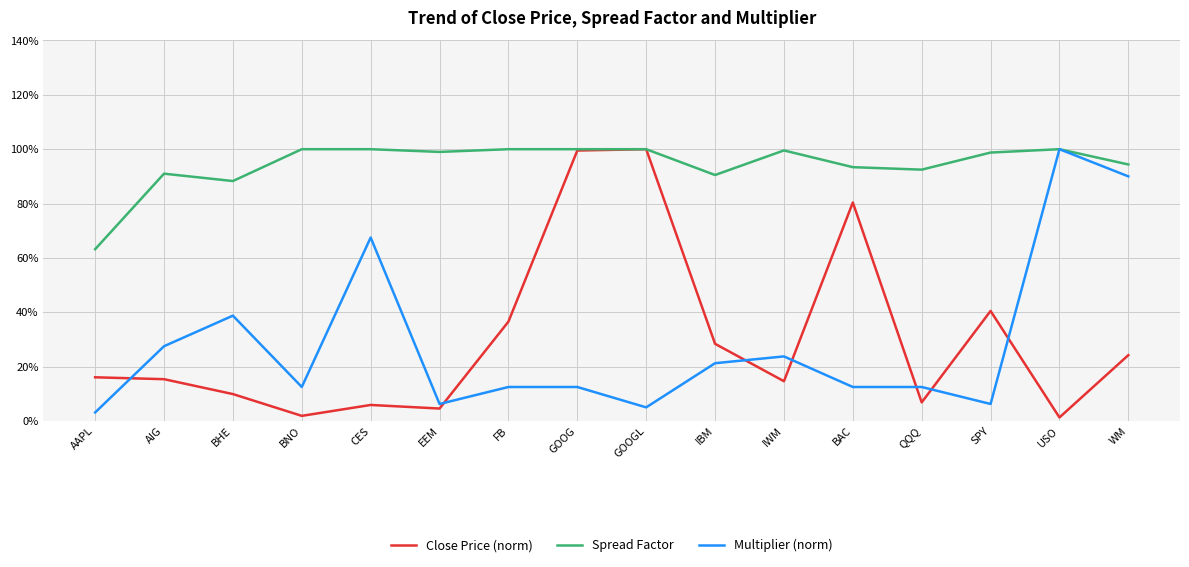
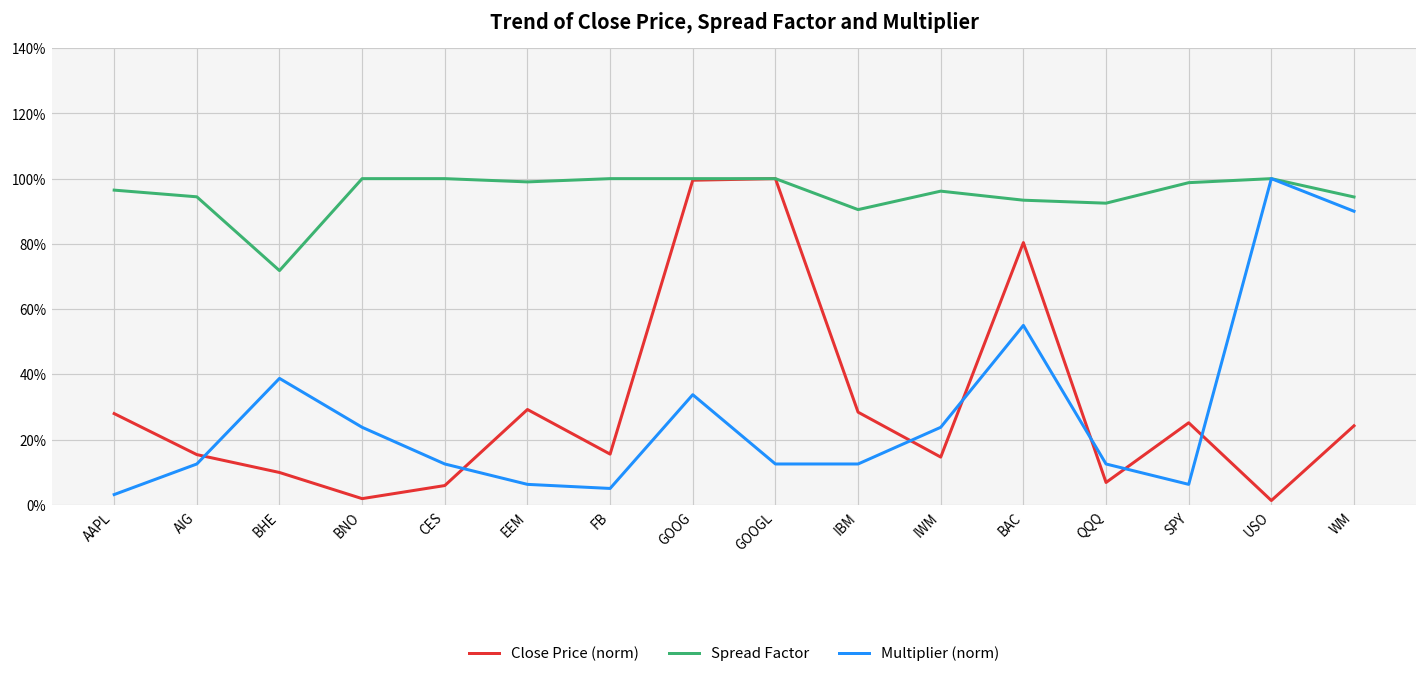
  {
    "Close Price (norm)": {
-     "AAPL": "16%",
+     "AAPL": "28%",
      "AIG": "15%",
      "BHE": "10%",
      "BNO": "2%",
      "CES": "6%",
-     "EEM": "5%",
-     "FB": "37%",
+     "EEM": "29%",
+     "FB": "16%",
      "IBM": "28%",
      "IWM": "15%",
      "BAC": "80%",
      "QQQ": "7%",
-     "SPY": "40%",
+     "SPY": "25%",
      "USO": "1%",
      "WM": "24%"
    },
    "Spread Factor": {
-     "AAPL": "63%",
-     "AIG": "91%",
-     "BHE": "88%",
+     "AAPL": "96%",
+     "AIG": "94%",
+     "BHE": "72%",
      "BNO": "100%",
      "CES": "100%",
      "EEM": "99%",
      "FB": "100%",
      "IBM": "91%",
-     "IWM": "100%",
+     "IWM": "96%",
      "BAC": "93%",
      "QQQ": "92%",
      "SPY": "99%",
      "WM": "94%"
    },
    "Multiplier (norm)": {
      "AAPL": "3%",
-     "AIG": "28%",
+     "AIG": "13%",
      "BHE": "39%",
-     "BNO": "13%",
-     "CES": "68%",
+     "BNO": "24%",
+     "CES": "13%",
      "EEM": "6%",
-     "FB": "13%",
-     "GOOG": "13%",
-     "GOOGL": "5%",
-     "IBM": "21%",
+     "FB": "5%",
+     "GOOG": "34%",
+     "GOOGL": "13%",
+     "IBM": "13%",
      "IWM": "24%",
-     "BAC": "13%",
+     "BAC": "55%",
      "QQQ": "13%",
      "SPY": "6%",
      "WM": "90%"
    }
  }
